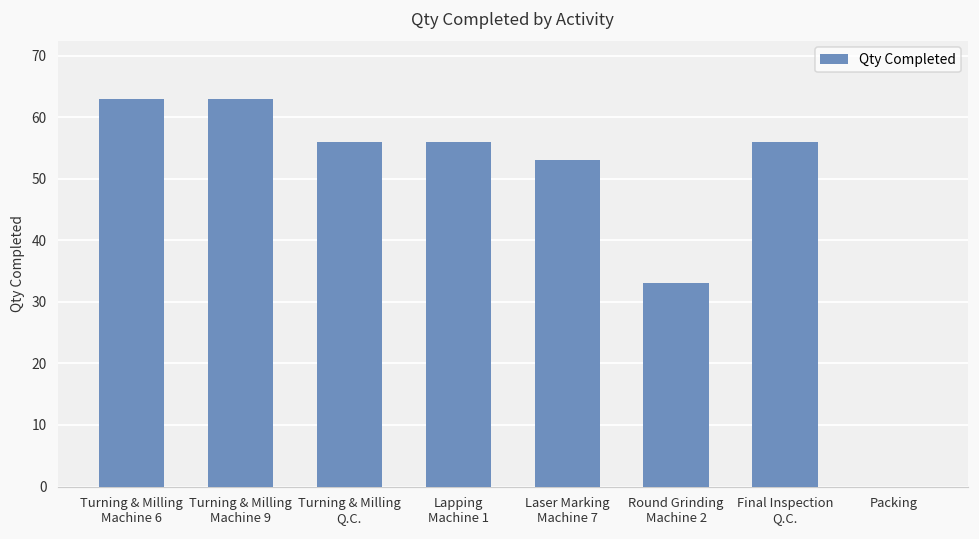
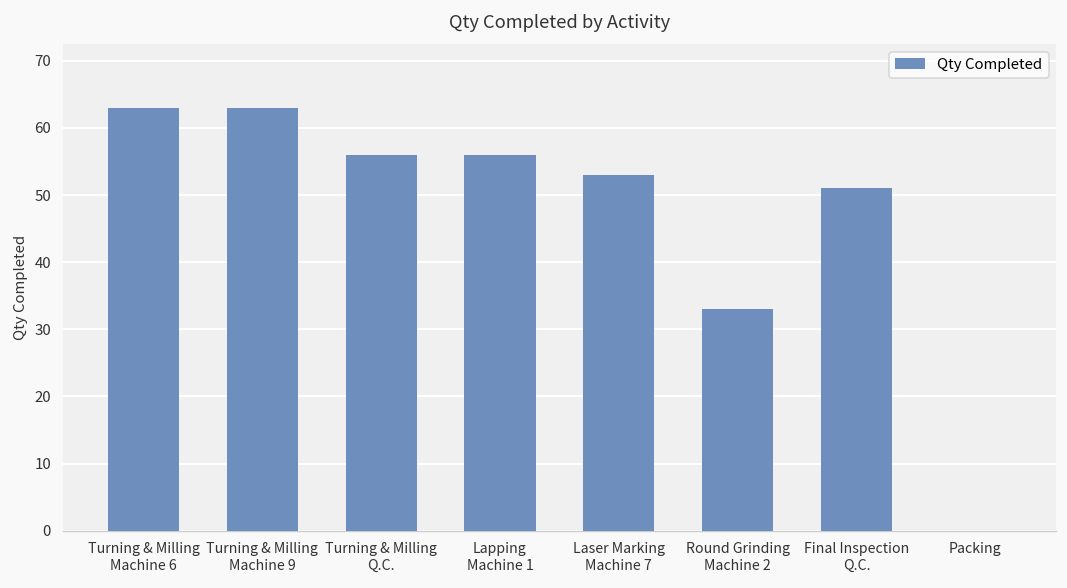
  {
    "Turning & Milling Machine 6": 63,
    "Turning & Milling Machine 9": 63,
    "Turning & Milling Q.C.": 56,
    "Lapping Machine 1": 56,
    "Laser Marking Machine 7": 53,
    "Round Grinding Machine 2": 33,
-   "Final Inspection Q.C.": 56,
+   "Final Inspection Q.C.": 51,
    "Packing": 0
  }
